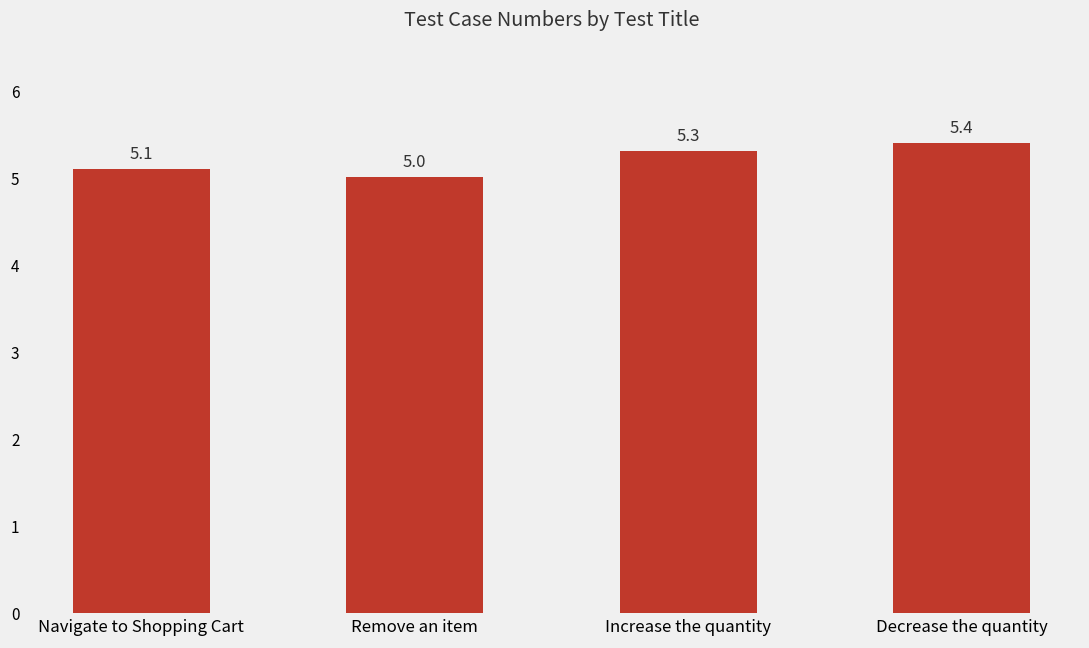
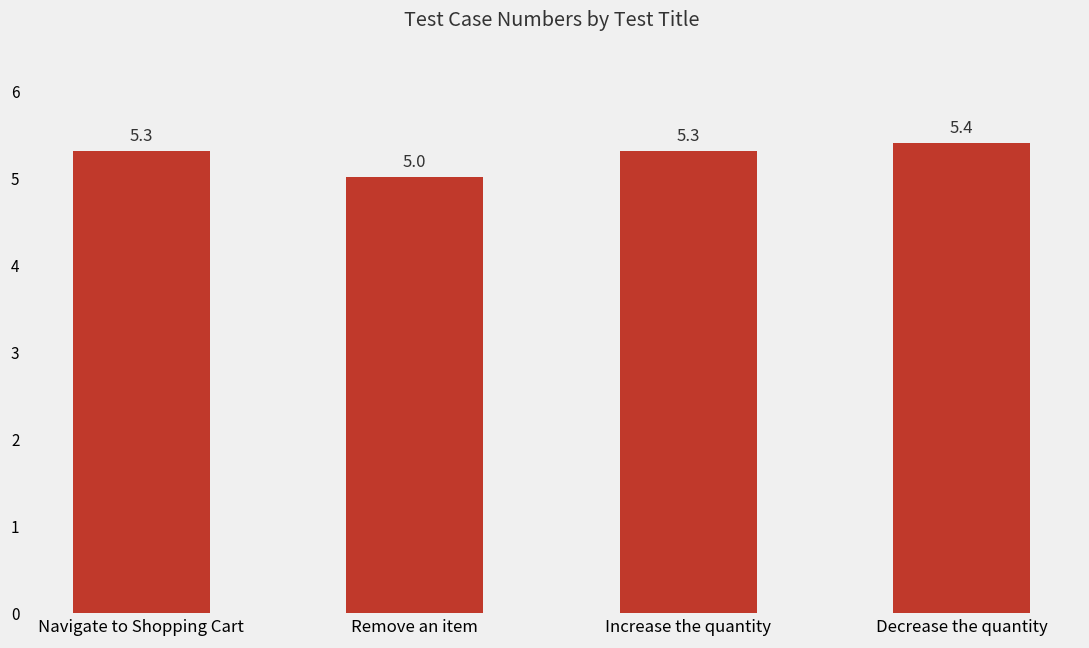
  {
-   "Navigate to Shopping Cart": 5.1,
+   "Navigate to Shopping Cart": 5.3,
    "Remove an item": 5.0,
    "Increase the quantity": 5.3,
    "Decrease the quantity": 5.4
  }
